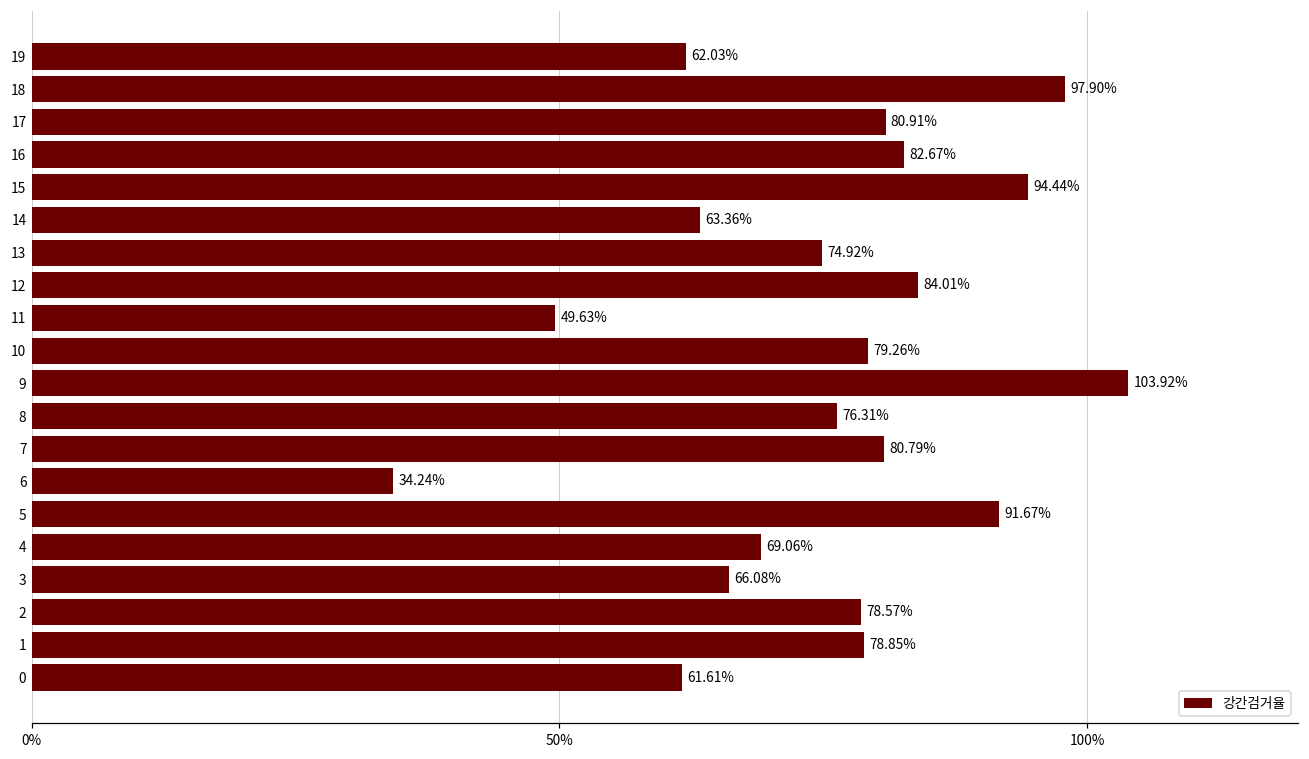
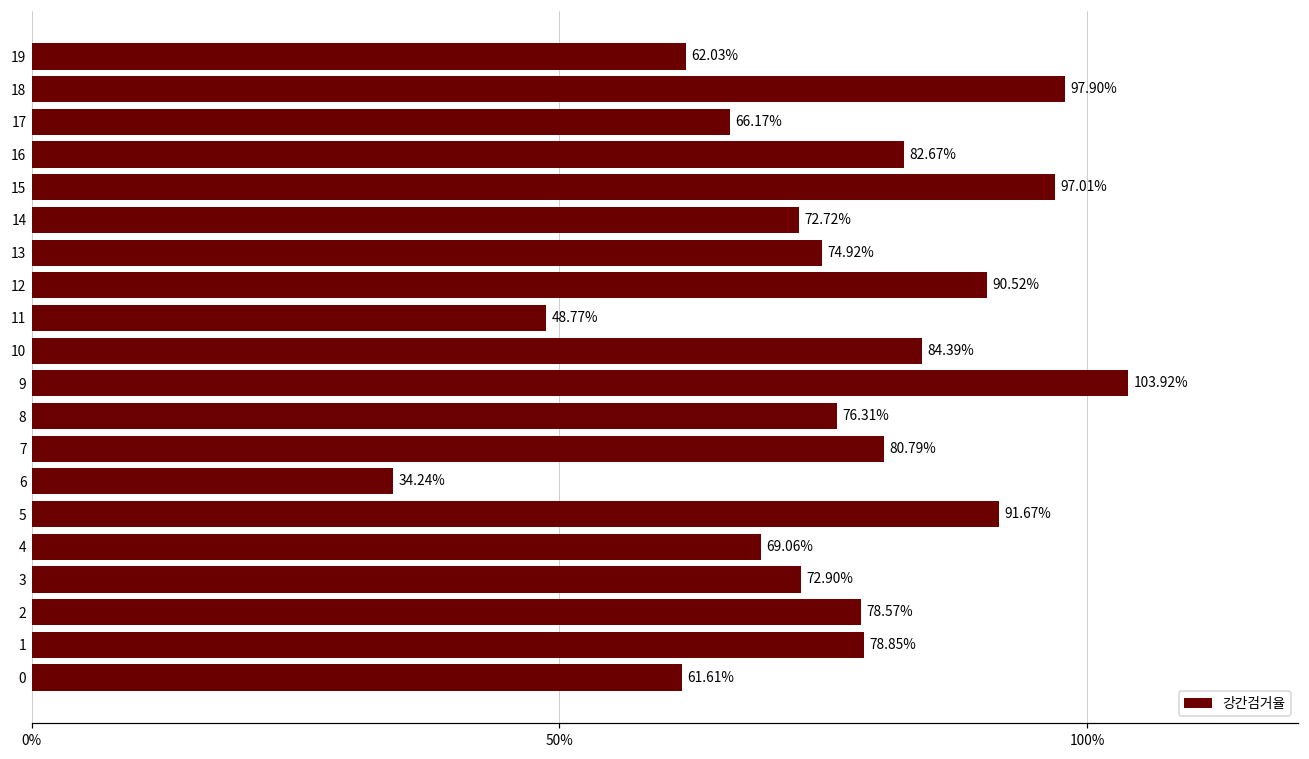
  {
    "19": "62.03%",
    "18": "97.90%",
-   "17": "80.91%",
+   "17": "66.17%",
    "16": "82.67%",
-   "15": "94.44%",
-   "14": "63.36%",
+   "15": "97.01%",
+   "14": "72.72%",
    "13": "74.92%",
-   "12": "84.01%",
-   "11": "49.63%",
-   "10": "79.26%",
+   "12": "90.52%",
+   "11": "48.77%",
+   "10": "84.39%",
    "9": "103.92%",
    "8": "76.31%",
    "7": "80.79%",
    "6": "34.24%",
    "5": "91.67%",
    "4": "69.06%",
-   "3": "66.08%",
+   "3": "72.90%",
    "2": "78.57%",
    "1": "78.85%",
    "0": "61.61%"
  }
